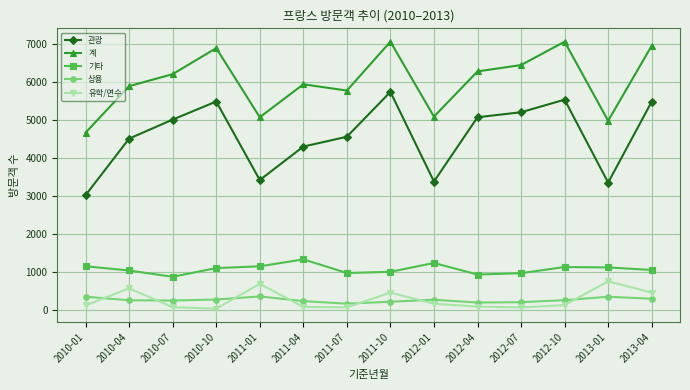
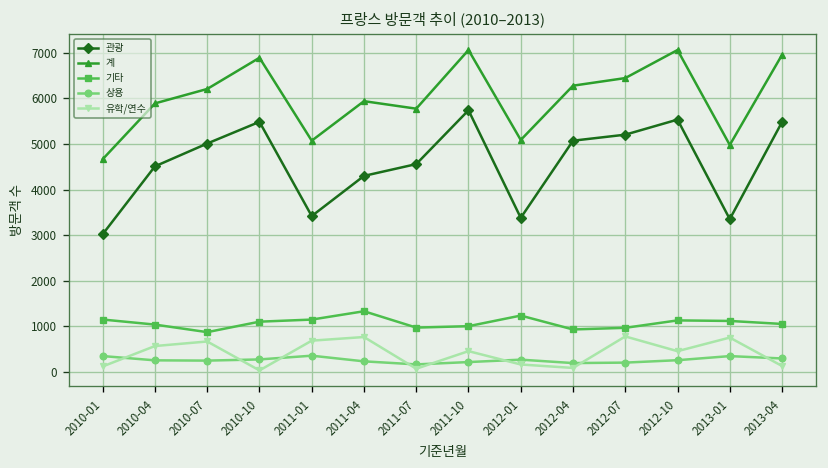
  {
    "유학/연수": {
      "2010-01": 100,
      "2010-04": 600,
-     "2010-07": 100,
+     "2010-07": 700,
      "2010-10": 0,
      "2011-01": 700,
-     "2011-04": 100,
+     "2011-04": 800,
      "2011-07": 100,
      "2011-10": 500,
      "2012-01": 200,
      "2012-04": 100,
-     "2012-07": 100,
-     "2012-10": 100,
+     "2012-07": 800,
+     "2012-10": 500,
      "2013-01": 700,
-     "2013-04": 500
+     "2013-04": 100
    }
  }
